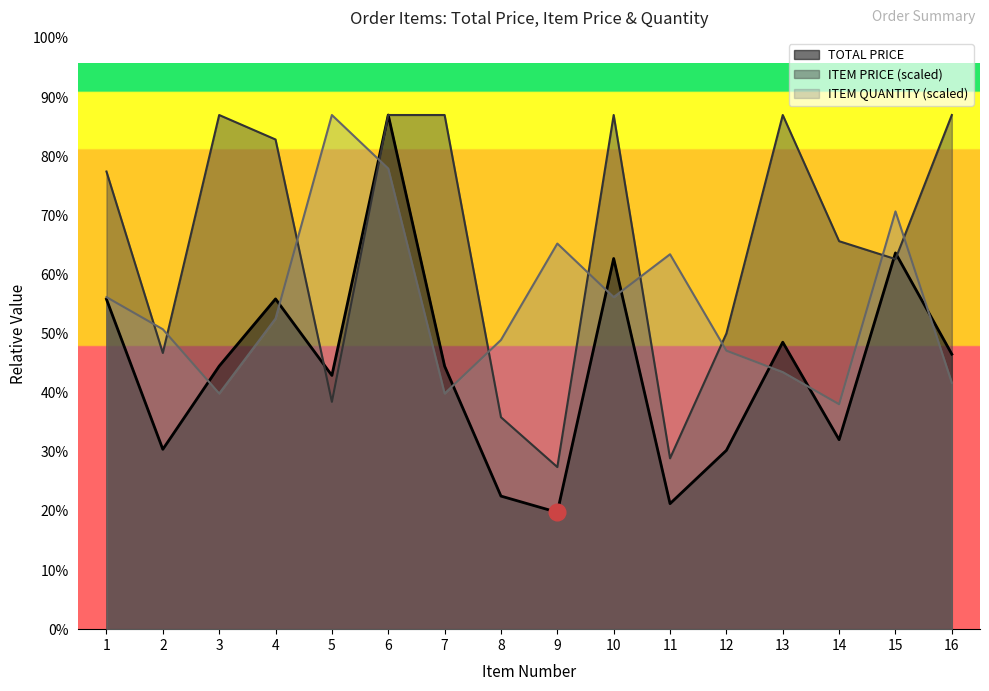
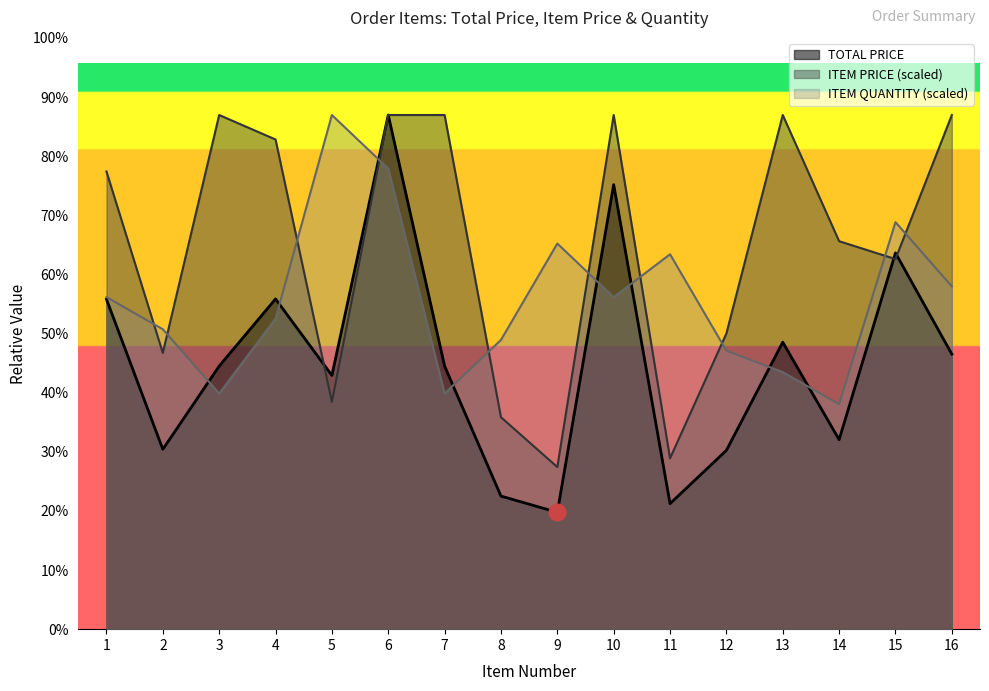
  {
    "TOTAL PRICE": {
      "2": "30%",
      "3": "44%",
      "4": "56%",
      "5": "43%",
      "7": "44%",
      "8": "23%",
-     "10": "63%",
+     "10": "75%",
      "11": "21%",
      "12": "30%",
      "13": "49%",
      "14": "32%",
      "15": "64%",
      "16": "47%"
    },
    "ITEM PRICE (scaled)": {
      "1": "77%",
      "2": "47%",
      "3": "87%",
      "4": "83%",
      "5": "38%",
      "7": "87%",
      "8": "36%",
      "9": "27%",
      "10": "87%",
      "11": "29%",
      "12": "50%",
      "13": "87%",
      "14": "66%",
      "15": "63%",
      "16": "87%"
    },
    "ITEM QUANTITY (scaled)": {
      "2": "51%",
      "3": "40%",
      "4": "53%",
      "5": "87%",
      "6": "78%",
      "7": "40%",
      "8": "49%",
      "9": "65%",
      "10": "56%",
      "11": "63%",
      "12": "47%",
      "13": "43%",
      "14": "38%",
-     "15": "71%",
-     "16": "42%"
+     "15": "69%",
+     "16": "58%"
    }
  }
